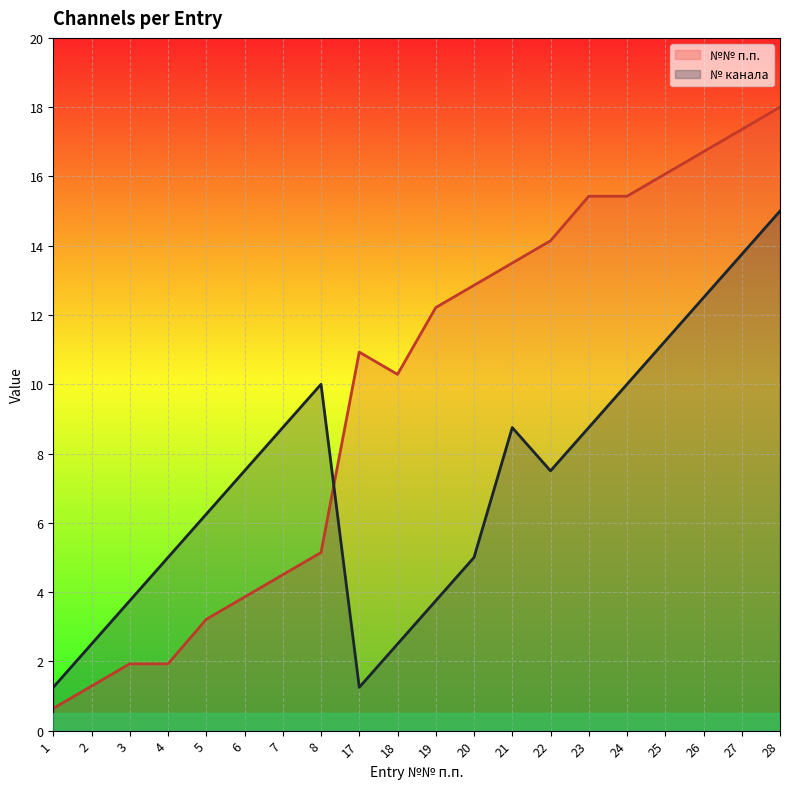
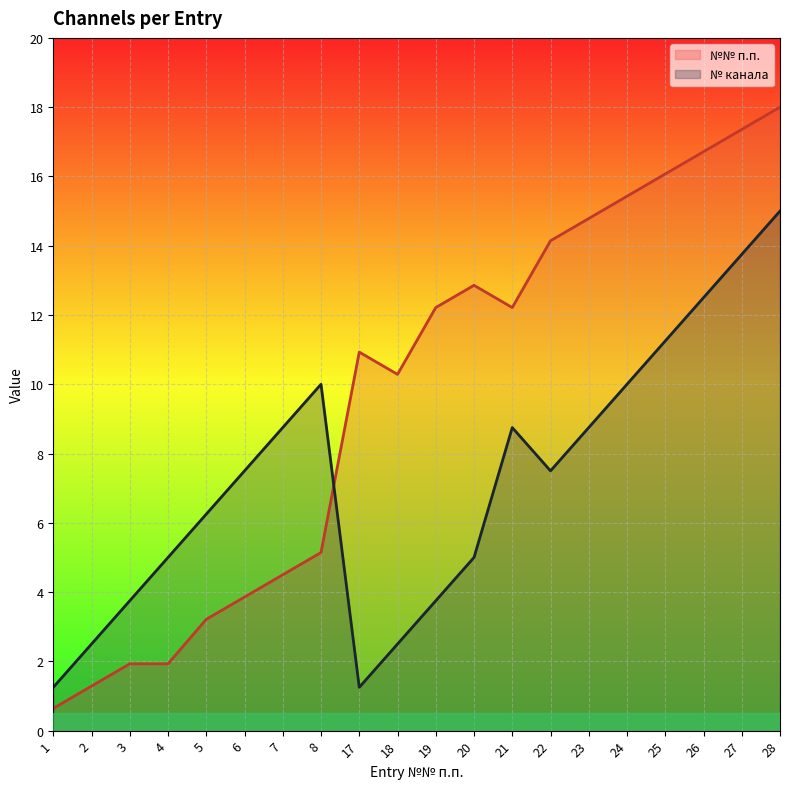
  {
    "№№ п.п.": {
      "1": 0.6,
      "2": 1.3,
      "3": 1.9,
      "4": 1.9,
      "5": 3.2,
      "6": 3.9,
      "7": 4.5,
      "8": 5.1,
      "17": 10.9,
      "18": 10.3,
      "19": 12.2,
      "20": 12.9,
-     "21": 13.5,
+     "21": 12.2,
      "22": 14.1,
-     "23": 15.4,
+     "23": 14.8,
      "24": 15.4,
      "25": 16.1,
      "26": 16.7,
      "27": 17.4,
      "28": 18.0
    },
    "№ канала": {
      "1": 1.3,
      "2": 2.5,
      "3": 3.8,
      "4": 5.0,
      "5": 6.3,
      "6": 7.5,
      "7": 8.8,
      "8": 10.0,
      "17": 1.3,
      "18": 2.5,
      "19": 3.8,
      "20": 5.0,
      "21": 8.8,
      "22": 7.5,
      "23": 8.8,
      "24": 10.0,
      "25": 11.3,
      "26": 12.5,
      "27": 13.8,
      "28": 15.0
    }
  }
